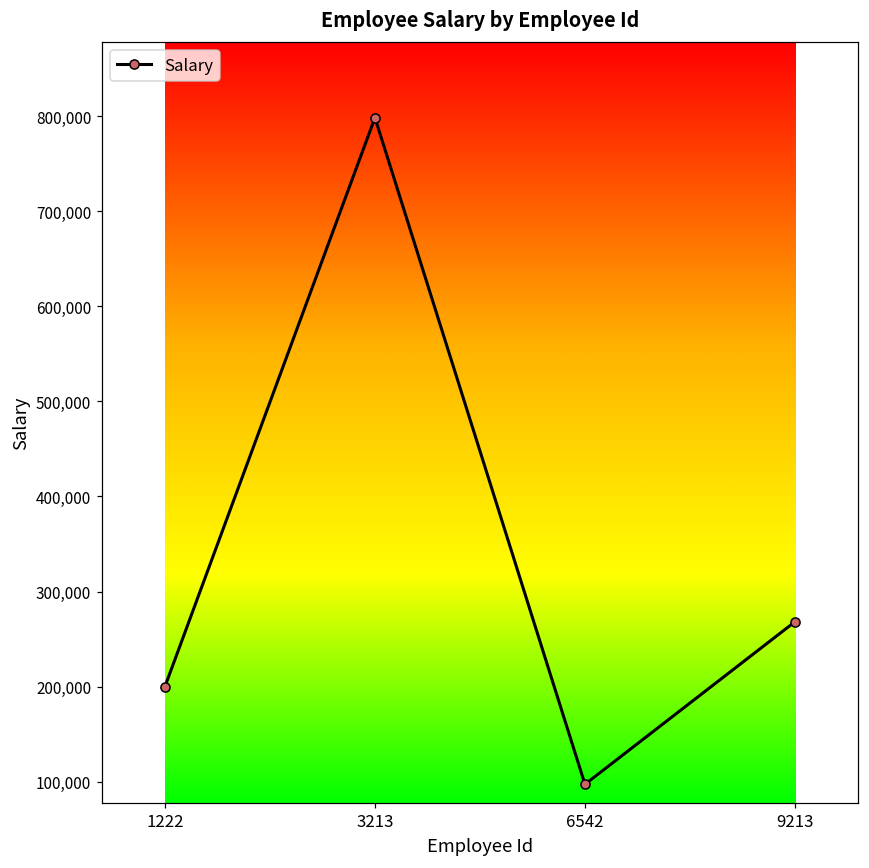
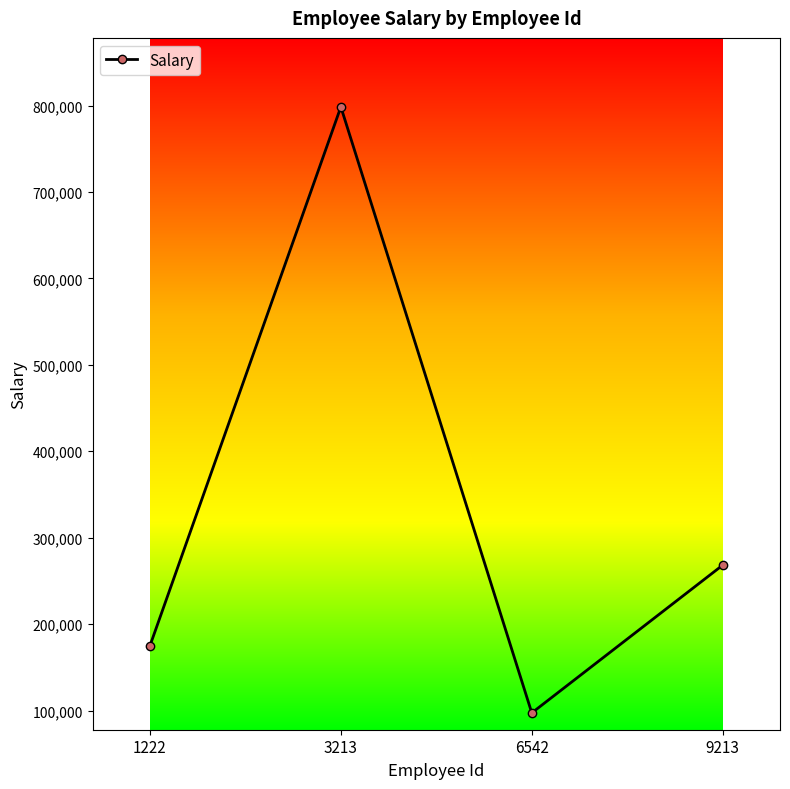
  {
-   "1222": "200,000",
+   "1222": "170,000",
    "3213": "800,000",
    "6542": "100,000",
    "9213": "270,000"
  }
